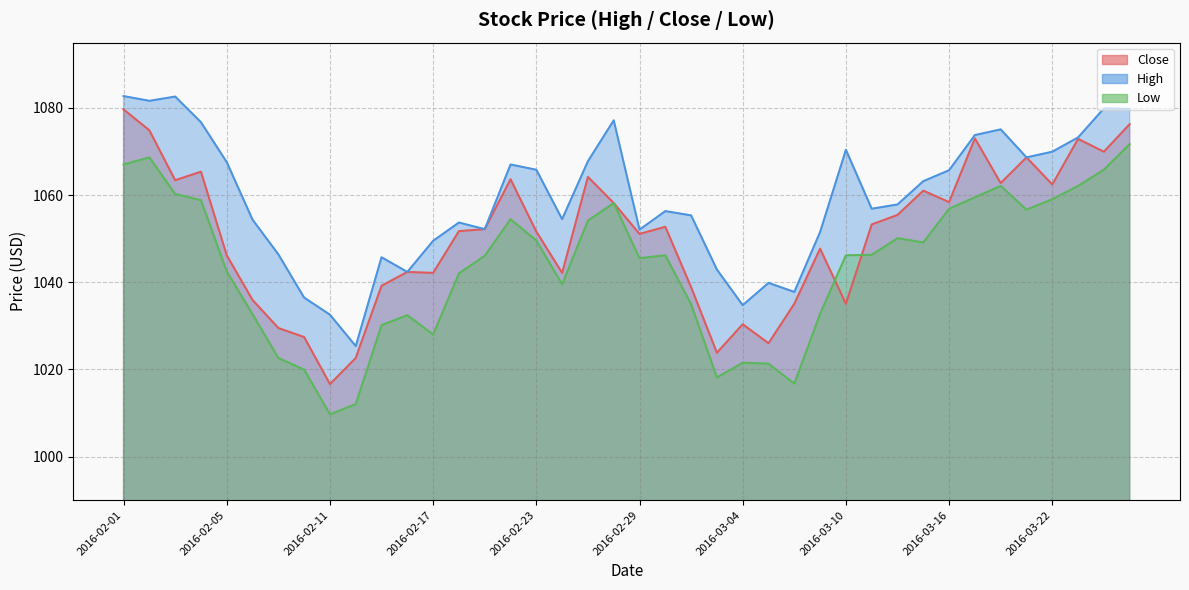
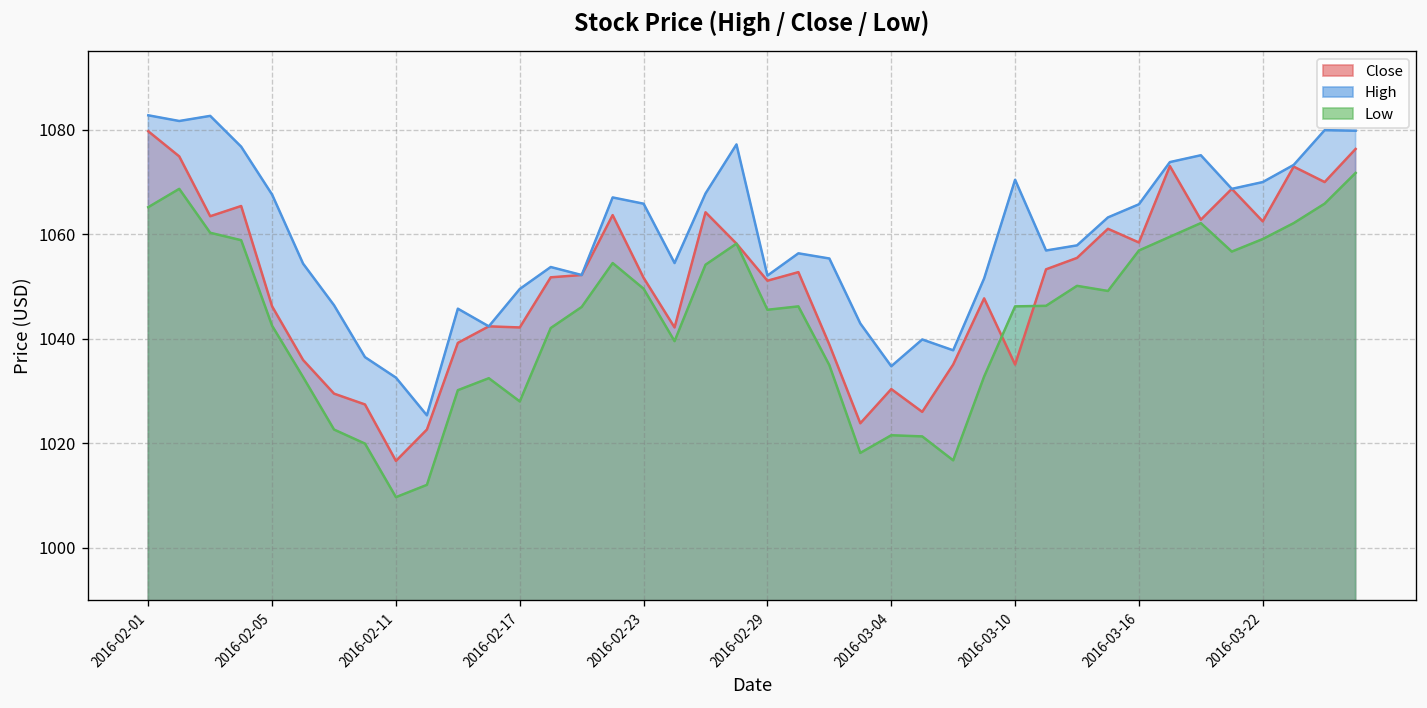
  {
    "Close": {
      "2016-02-01": 1080,
      "2016-02-05": 1046,
      "2016-02-11": 1017,
      "2016-02-17": 1042,
      "2016-02-23": 1052,
      "2016-02-29": 1051,
      "2016-03-04": 1030,
      "2016-03-10": 1035,
      "2016-03-16": 1058,
      "2016-03-22": 1062
    },
    "High": {
      "2016-02-01": 1083,
      "2016-02-05": 1068,
      "2016-02-11": 1033,
      "2016-02-17": 1050,
      "2016-02-23": 1066,
      "2016-02-29": 1052,
      "2016-03-04": 1035,
      "2016-03-10": 1070,
      "2016-03-16": 1066,
      "2016-03-22": 1070
    },
    "Low": {
-     "2016-02-01": 1067,
+     "2016-02-01": 1065,
      "2016-02-05": 1042,
      "2016-02-11": 1010,
      "2016-02-17": 1028,
      "2016-02-23": 1050,
      "2016-02-29": 1046,
      "2016-03-04": 1022,
      "2016-03-10": 1046,
      "2016-03-16": 1057,
      "2016-03-22": 1059
    }
  }
